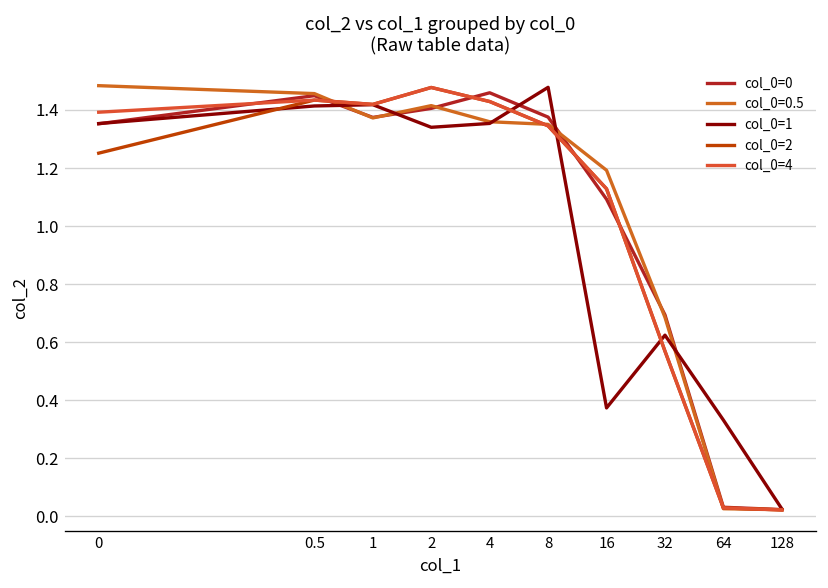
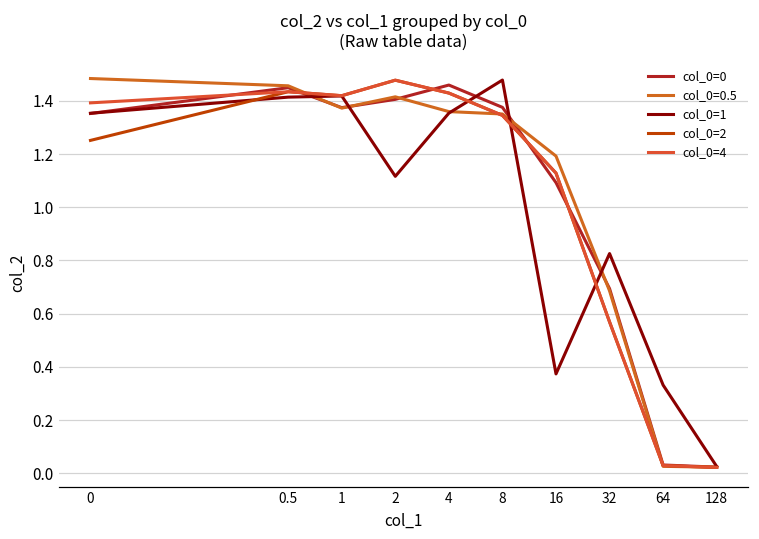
  {
    "col_0=1": {
      "0.5": 1.41,
-     "2": 1.34,
+     "2": 1.12,
      "8": 1.48,
      "16": 0.37,
-     "32": 0.62,
+     "32": 0.83,
      "64": 0.33
    }
  }
